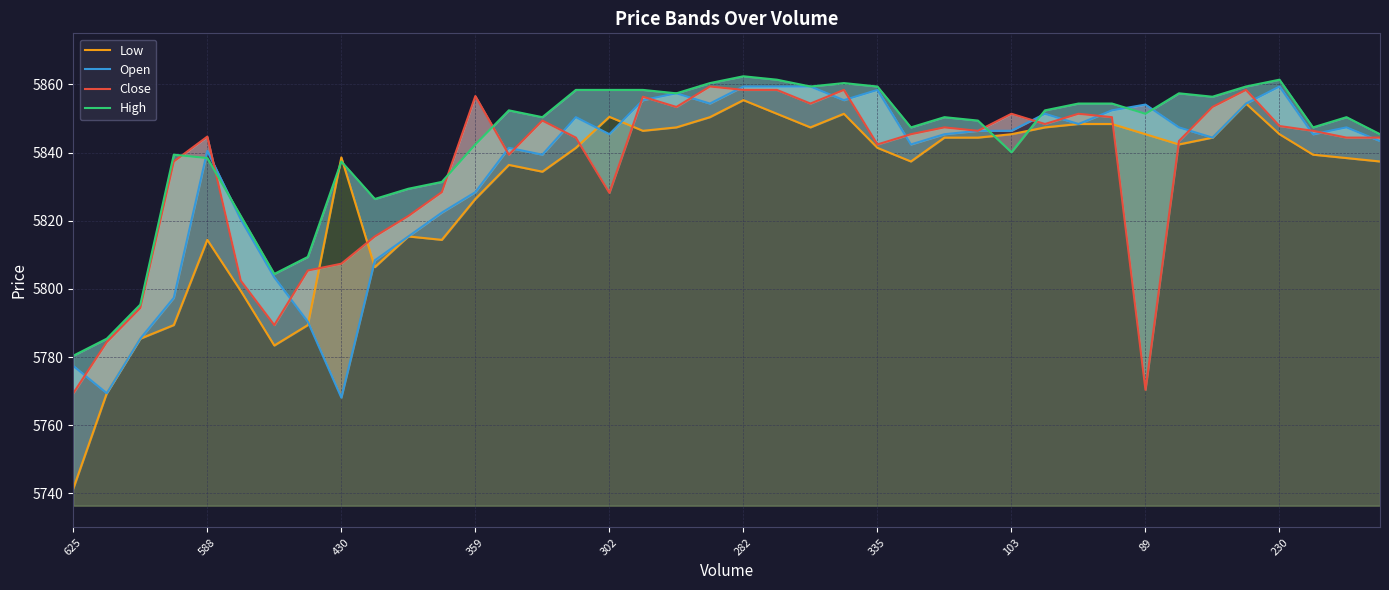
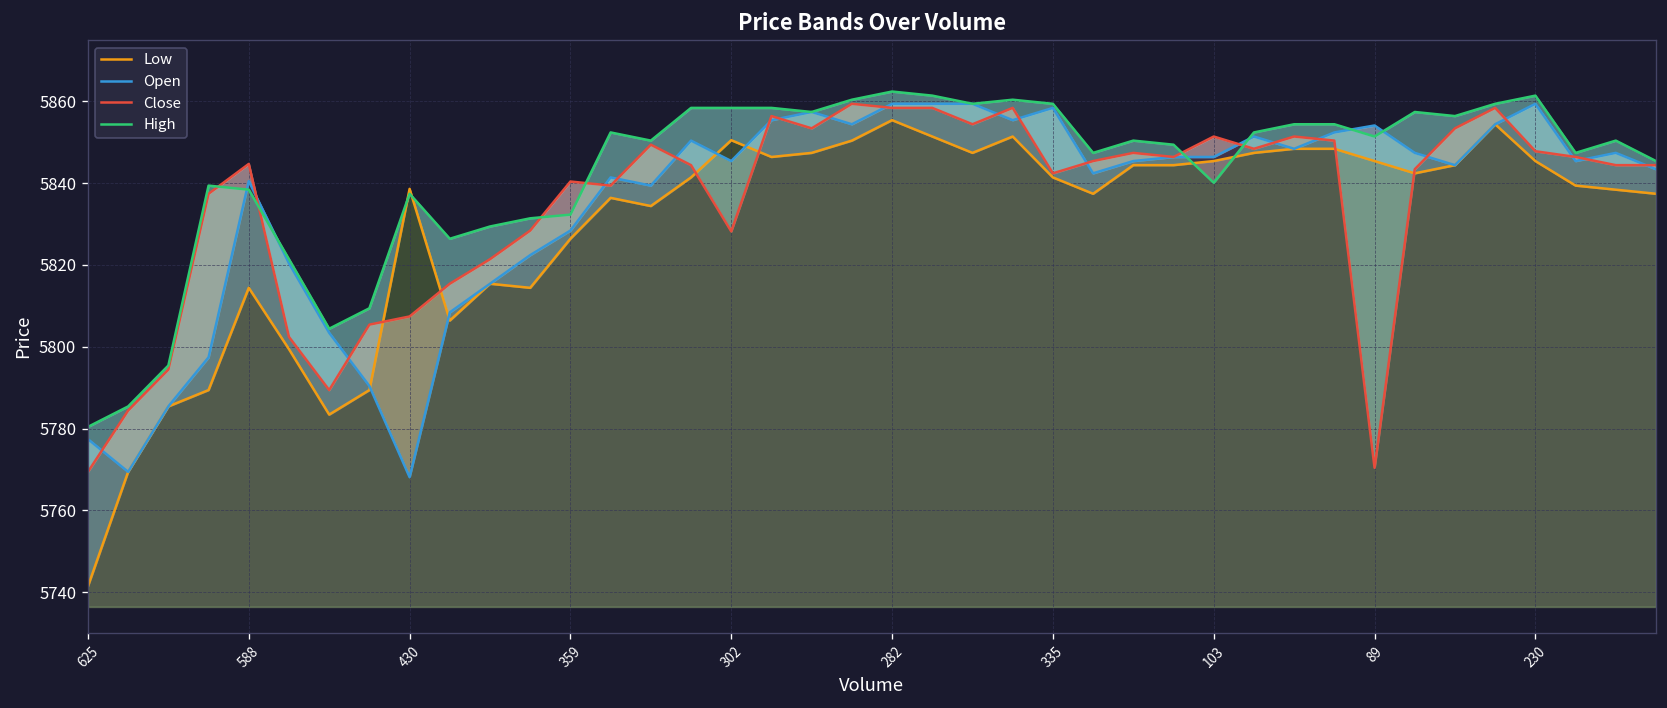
  {
    "Low": {
      "625": 5741,
      "588": 5814,
      "359": 5826,
      "302": 5851,
      "282": 5855,
      "335": 5841,
      "89": 5845,
      "230": 5845
    },
    "Open": {
      "588": 5841,
      "430": 5768,
      "359": 5828,
      "103": 5846
    },
    "Close": {
      "625": 5769,
-     "359": 5857,
+     "359": 5840,
      "302": 5828,
      "282": 5858,
      "335": 5842,
      "89": 5770,
      "230": 5848
    },
    "High": {
      "430": 5837,
-     "359": 5842,
+     "359": 5832,
      "103": 5840
    }
  }
